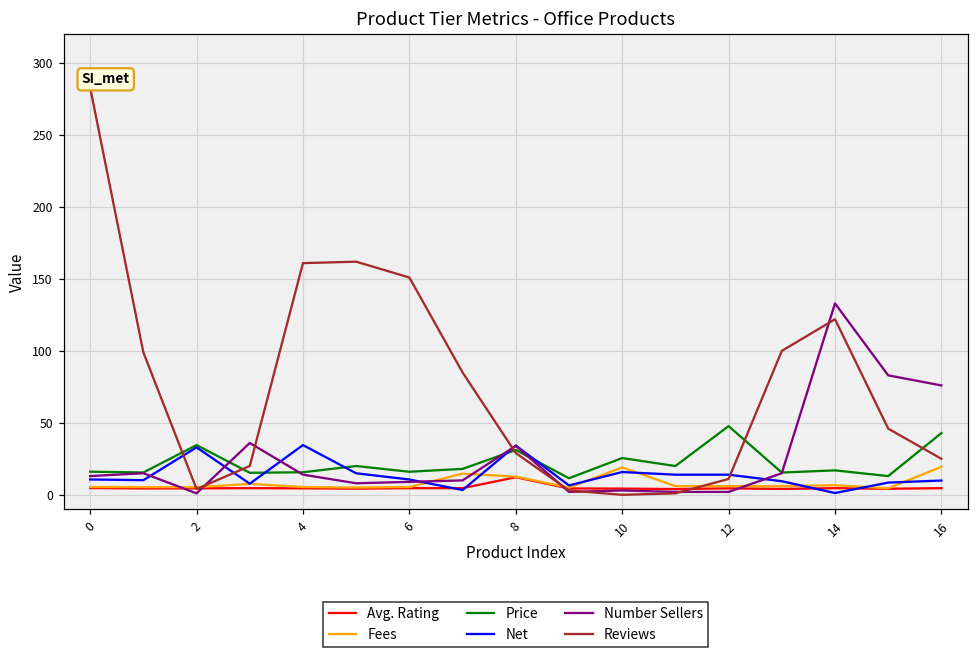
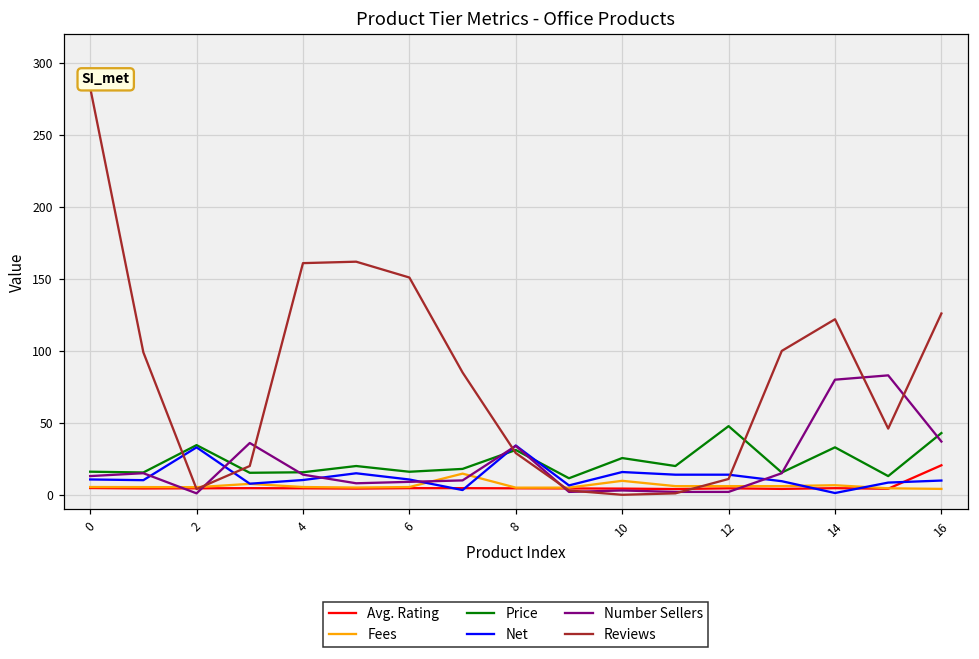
  {
    "Avg. Rating": {
-     "8": 12,
+     "8": 5,
      "14": 5,
-     "16": 5
+     "16": 21
    },
    "Fees": {
-     "8": 13,
-     "10": 19,
+     "8": 5,
+     "10": 10,
      "14": 7,
-     "16": 19
+     "16": 4
    },
    "Price": {
      "0": 16,
      "6": 16,
      "8": 31,
      "10": 26,
      "12": 48,
-     "14": 17,
+     "14": 33,
      "16": 43
    },
    "Net": {
      "0": 11,
-     "4": 35,
+     "4": 10,
      "10": 16,
      "12": 14,
      "14": 1,
      "16": 10
    },
    "Number Sellers": {
      "0": 13,
      "2": 1,
      "12": 2,
-     "14": 133,
-     "16": 76
+     "14": 80,
+     "16": 37
    },
    "Reviews": {
      "4": 161,
      "6": 151,
      "8": 29,
      "10": 0,
      "12": 11,
      "14": 122,
-     "16": 25
+     "16": 126
    }
  }
